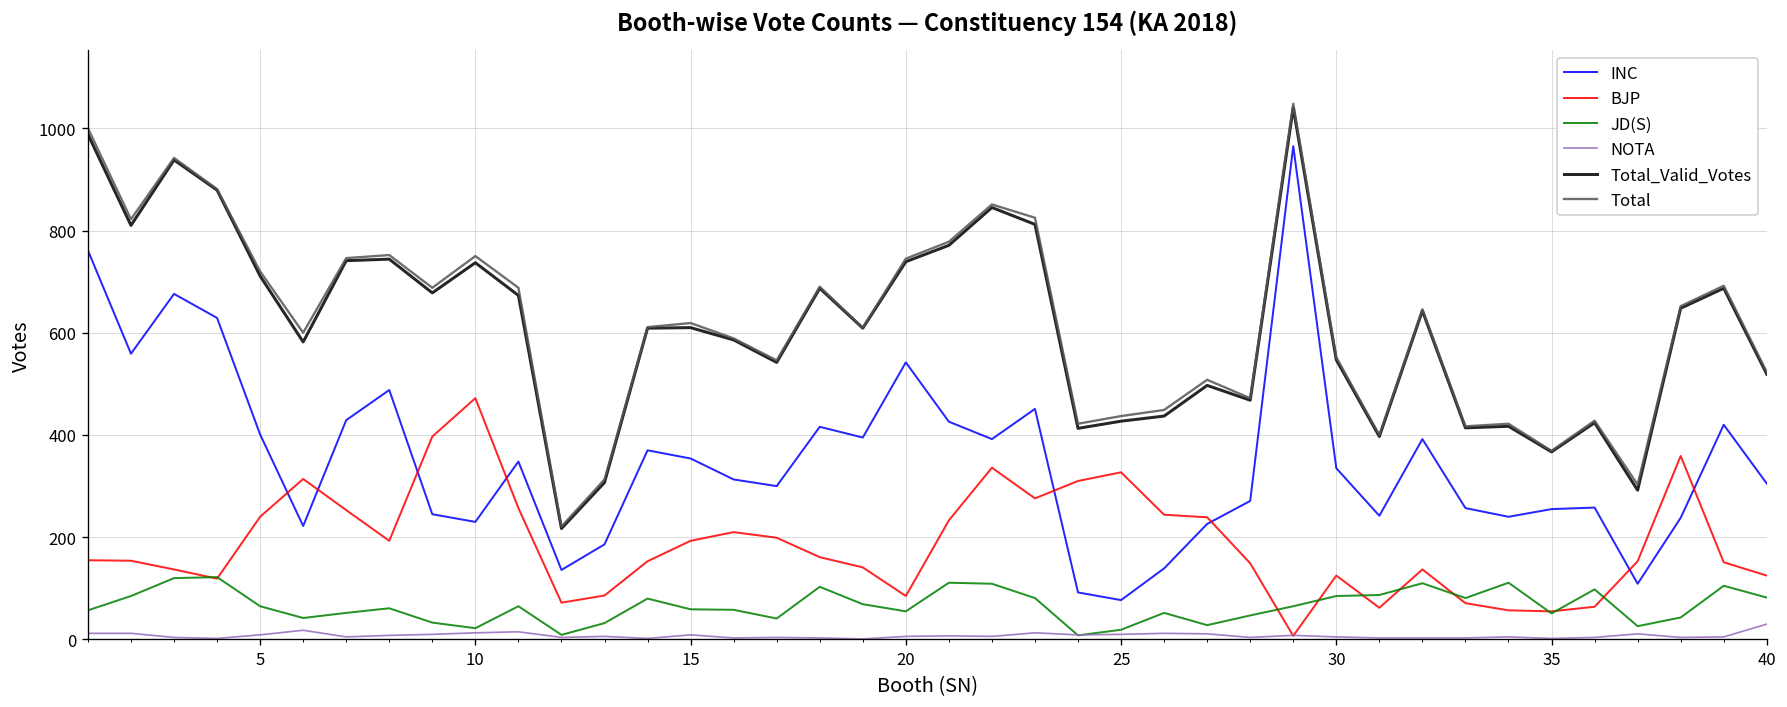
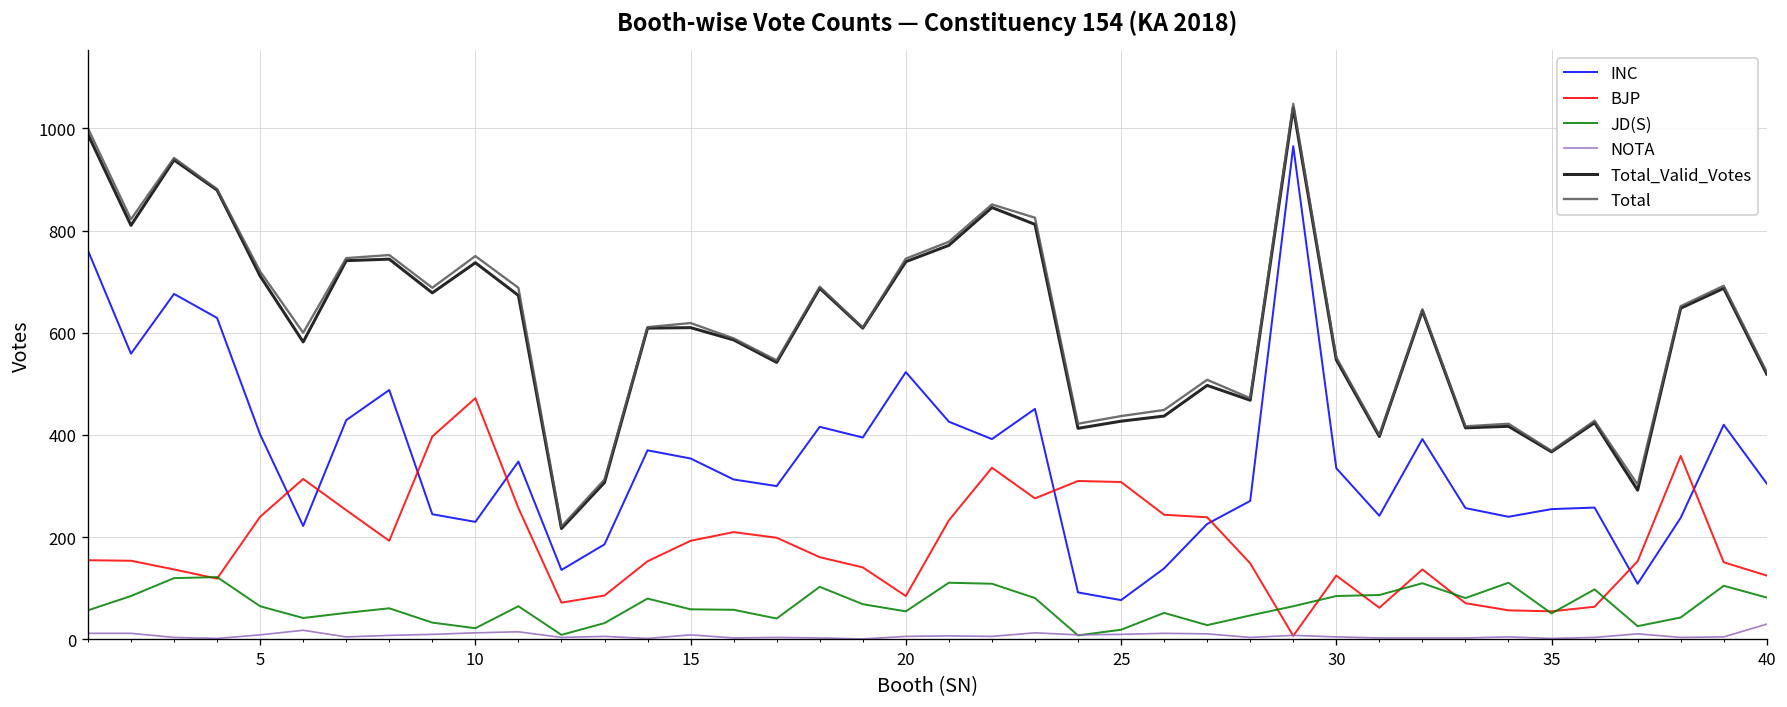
  {
    "INC": {
      "5": 400,
      "10": 230,
      "15": 350,
-     "20": 540,
+     "20": 520,
      "25": 80,
      "30": 340,
      "35": 260,
      "40": 310
    },
    "BJP": {
      "5": 240,
      "10": 470,
      "15": 190,
      "20": 90,
-     "25": 330,
+     "25": 310,
      "30": 130,
      "40": 130
    },
    "JD(S)": {
      "5": 70,
      "10": 20,
      "15": 60,
      "20": 60,
      "25": 20,
      "30": 90,
      "40": 80
    },
    "NOTA": {
      "5": 10,
      "10": 10,
      "15": 10,
      "20": 10,
      "25": 10,
      "30": 10,
      "35": 0,
      "40": 30
    },
    "Total_Valid_Votes": {
      "5": 710,
      "10": 740,
      "15": 610,
      "25": 430
    },
    "Total": {
      "5": 720,
      "10": 750,
      "15": 620,
      "25": 440
    }
  }
